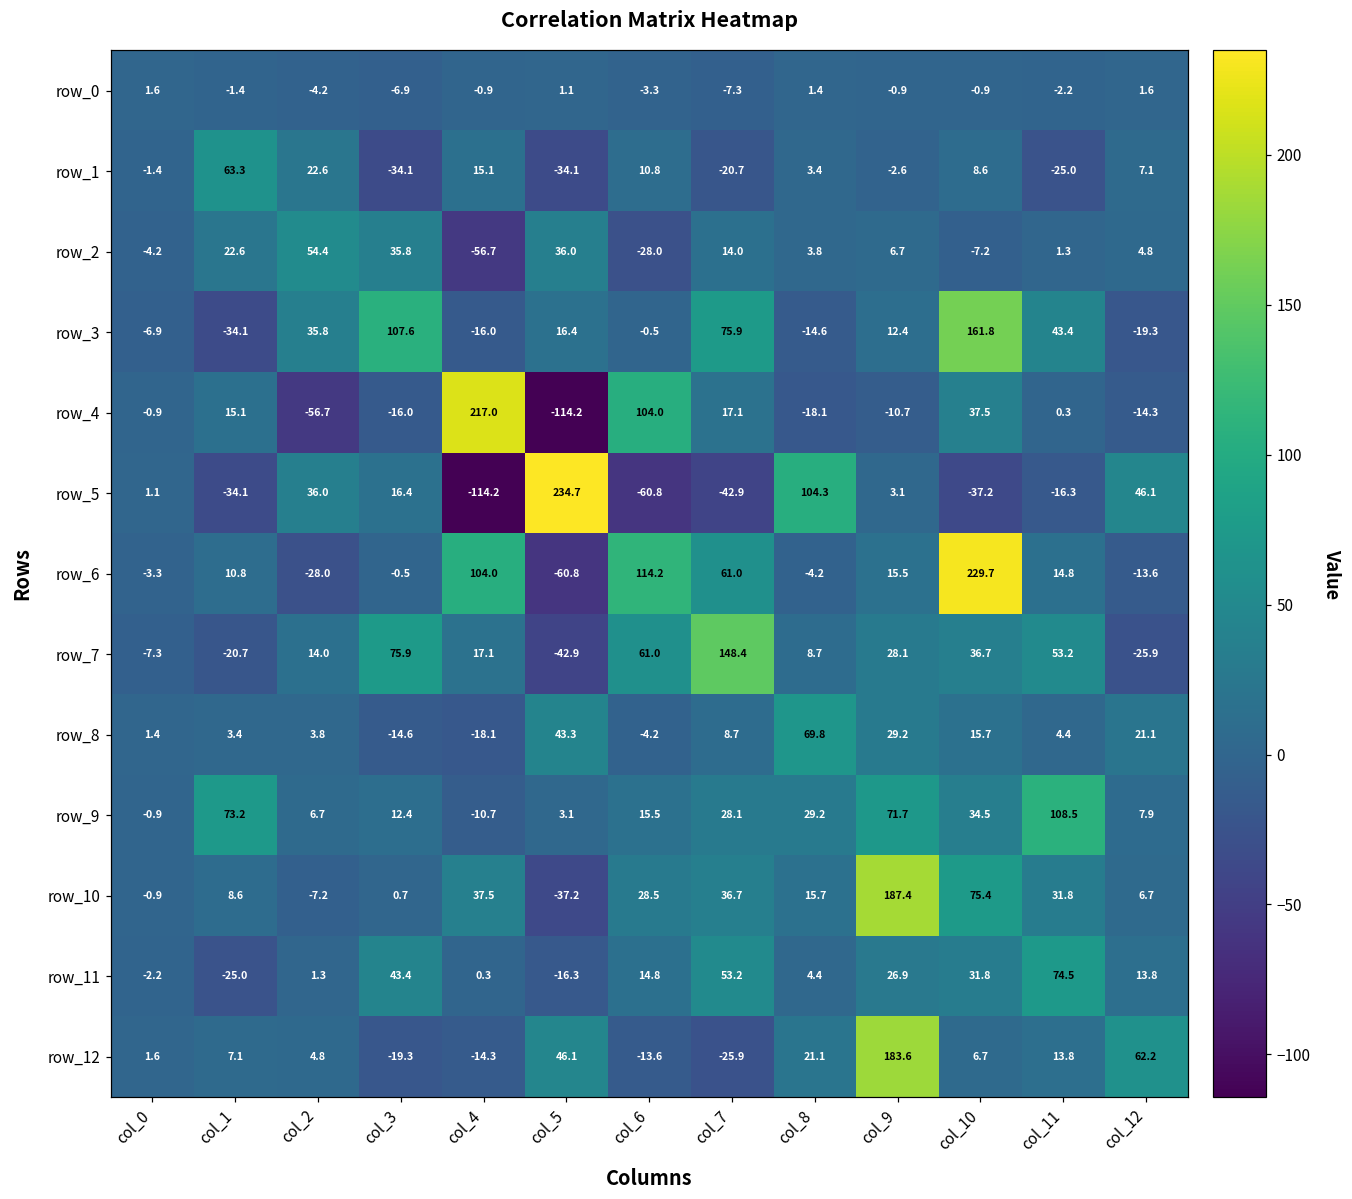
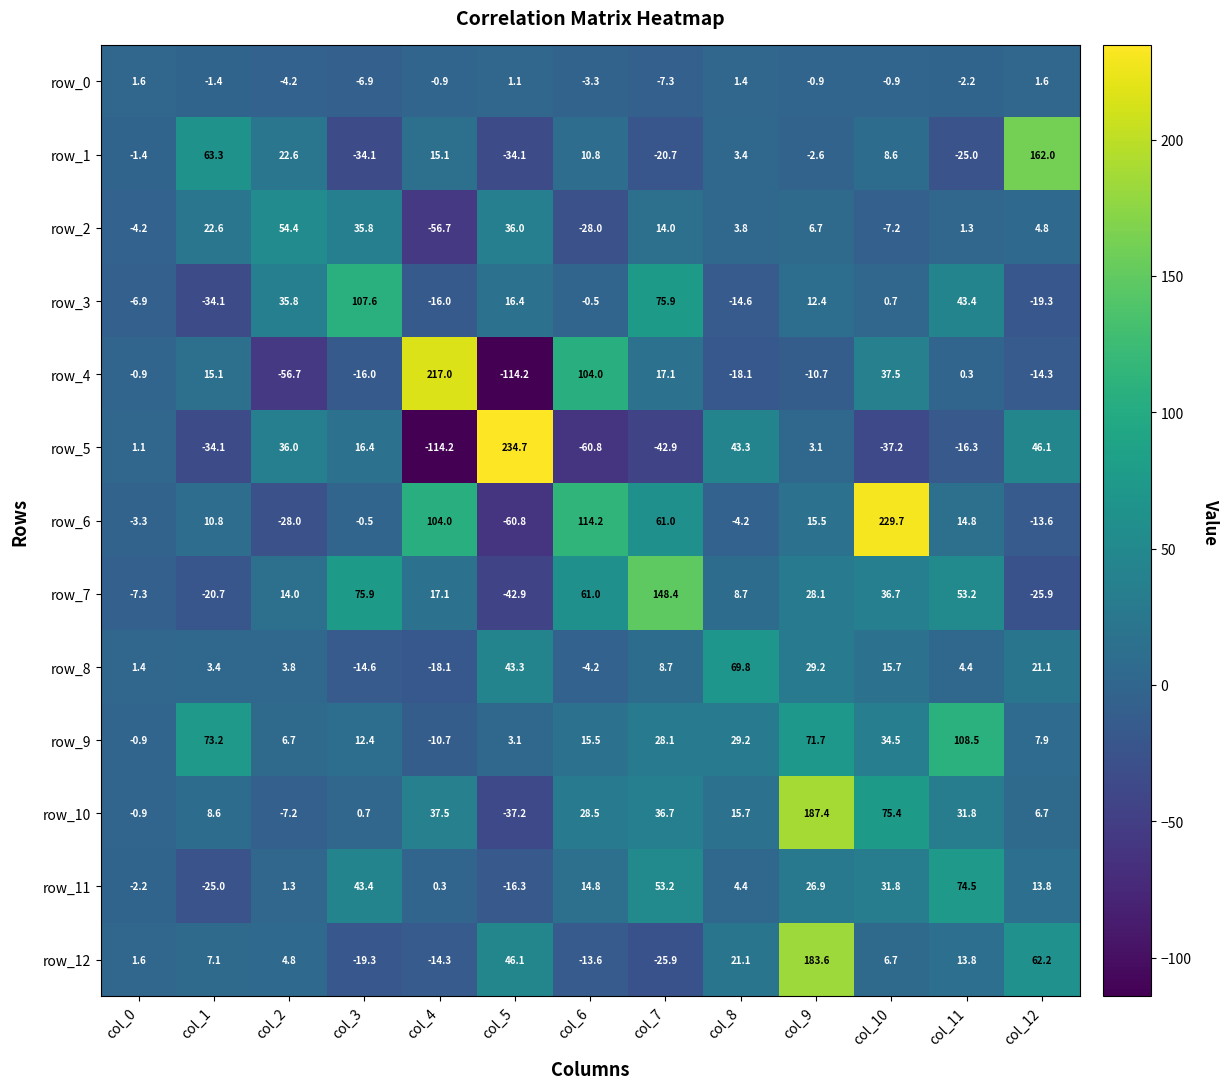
  {
    "row_0": {
      "col_0": 1.6,
      "col_1": -1.4,
      "col_2": -4.2,
      "col_3": -6.9,
      "col_4": -0.9,
      "col_5": 1.1,
      "col_6": -3.3,
      "col_7": -7.3,
      "col_8": 1.4,
      "col_9": -0.9,
      "col_10": -0.9,
      "col_11": -2.2,
      "col_12": 1.6
    },
    "row_1": {
      "col_0": -1.4,
      "col_1": 63.3,
      "col_2": 22.6,
      "col_3": -34.1,
      "col_4": 15.1,
      "col_5": -34.1,
      "col_6": 10.8,
      "col_7": -20.7,
      "col_8": 3.4,
      "col_9": -2.6,
      "col_10": 8.6,
      "col_11": -25.0,
-     "col_12": 7.1
+     "col_12": 162.0
    },
    "row_2": {
      "col_0": -4.2,
      "col_1": 22.6,
      "col_2": 54.4,
      "col_3": 35.8,
      "col_4": -56.7,
      "col_5": 36.0,
      "col_6": -28.0,
      "col_7": 14.0,
      "col_8": 3.8,
      "col_9": 6.7,
      "col_10": -7.2,
      "col_11": 1.3,
      "col_12": 4.8
    },
    "row_3": {
      "col_0": -6.9,
      "col_1": -34.1,
      "col_2": 35.8,
      "col_3": 107.6,
      "col_4": -16.0,
      "col_5": 16.4,
      "col_6": -0.5,
      "col_7": 75.9,
      "col_8": -14.6,
      "col_9": 12.4,
-     "col_10": 161.8,
+     "col_10": 0.7,
      "col_11": 43.4,
      "col_12": -19.3
    },
    "row_4": {
      "col_0": -0.9,
      "col_1": 15.1,
      "col_2": -56.7,
      "col_3": -16.0,
      "col_4": 217.0,
      "col_5": -114.2,
      "col_6": 104.0,
      "col_7": 17.1,
      "col_8": -18.1,
      "col_9": -10.7,
      "col_10": 37.5,
      "col_11": 0.3,
      "col_12": -14.3
    },
    "row_5": {
      "col_0": 1.1,
      "col_1": -34.1,
      "col_2": 36.0,
      "col_3": 16.4,
      "col_4": -114.2,
      "col_5": 234.7,
      "col_6": -60.8,
      "col_7": -42.9,
-     "col_8": 104.3,
+     "col_8": 43.3,
      "col_9": 3.1,
      "col_10": -37.2,
      "col_11": -16.3,
      "col_12": 46.1
    },
    "row_6": {
      "col_0": -3.3,
      "col_1": 10.8,
      "col_2": -28.0,
      "col_3": -0.5,
      "col_4": 104.0,
      "col_5": -60.8,
      "col_6": 114.2,
      "col_7": 61.0,
      "col_8": -4.2,
      "col_9": 15.5,
      "col_10": 229.7,
      "col_11": 14.8,
      "col_12": -13.6
    },
    "row_7": {
      "col_0": -7.3,
      "col_1": -20.7,
      "col_2": 14.0,
      "col_3": 75.9,
      "col_4": 17.1,
      "col_5": -42.9,
      "col_6": 61.0,
      "col_7": 148.4,
      "col_8": 8.7,
      "col_9": 28.1,
      "col_10": 36.7,
      "col_11": 53.2,
      "col_12": -25.9
    },
    "row_8": {
      "col_0": 1.4,
      "col_1": 3.4,
      "col_2": 3.8,
      "col_3": -14.6,
      "col_4": -18.1,
      "col_5": 43.3,
      "col_6": -4.2,
      "col_7": 8.7,
      "col_8": 69.8,
      "col_9": 29.2,
      "col_10": 15.7,
      "col_11": 4.4,
      "col_12": 21.1
    },
    "row_9": {
      "col_0": -0.9,
      "col_1": 73.2,
      "col_2": 6.7,
      "col_3": 12.4,
      "col_4": -10.7,
      "col_5": 3.1,
      "col_6": 15.5,
      "col_7": 28.1,
      "col_8": 29.2,
      "col_9": 71.7,
      "col_10": 34.5,
      "col_11": 108.5,
      "col_12": 7.9
    },
    "row_10": {
      "col_0": -0.9,
      "col_1": 8.6,
      "col_2": -7.2,
      "col_3": 0.7,
      "col_4": 37.5,
      "col_5": -37.2,
      "col_6": 28.5,
      "col_7": 36.7,
      "col_8": 15.7,
      "col_9": 187.4,
      "col_10": 75.4,
      "col_11": 31.8,
      "col_12": 6.7
    },
    "row_11": {
      "col_0": -2.2,
      "col_1": -25.0,
      "col_2": 1.3,
      "col_3": 43.4,
      "col_4": 0.3,
      "col_5": -16.3,
      "col_6": 14.8,
      "col_7": 53.2,
      "col_8": 4.4,
      "col_9": 26.9,
      "col_10": 31.8,
      "col_11": 74.5,
      "col_12": 13.8
    },
    "row_12": {
      "col_0": 1.6,
      "col_1": 7.1,
      "col_2": 4.8,
      "col_3": -19.3,
      "col_4": -14.3,
      "col_5": 46.1,
      "col_6": -13.6,
      "col_7": -25.9,
      "col_8": 21.1,
      "col_9": 183.6,
      "col_10": 6.7,
      "col_11": 13.8,
      "col_12": 62.2
    }
  }
